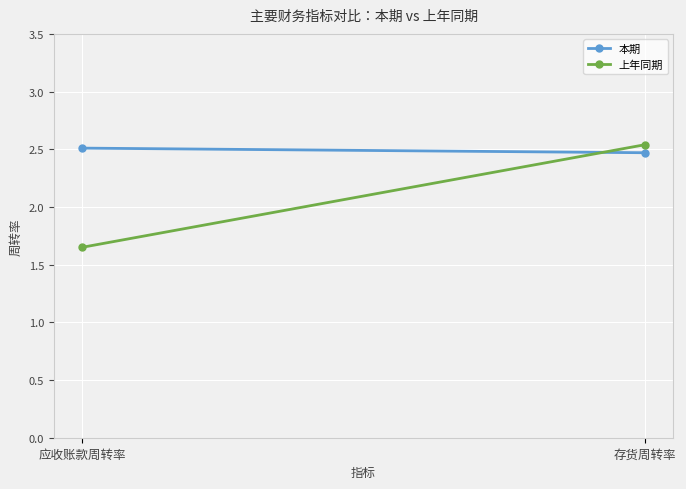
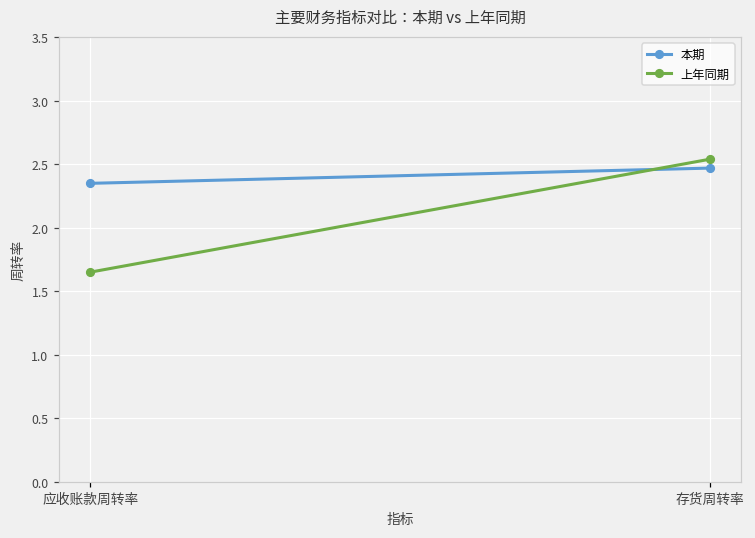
  {
    "本期": {
-     "应收账款周转率": 2.51,
+     "应收账款周转率": 2.35,
      "存货周转率": 2.47
    },
    "上年同期": {
      "应收账款周转率": 1.65,
      "存货周转率": 2.54
    }
  }
